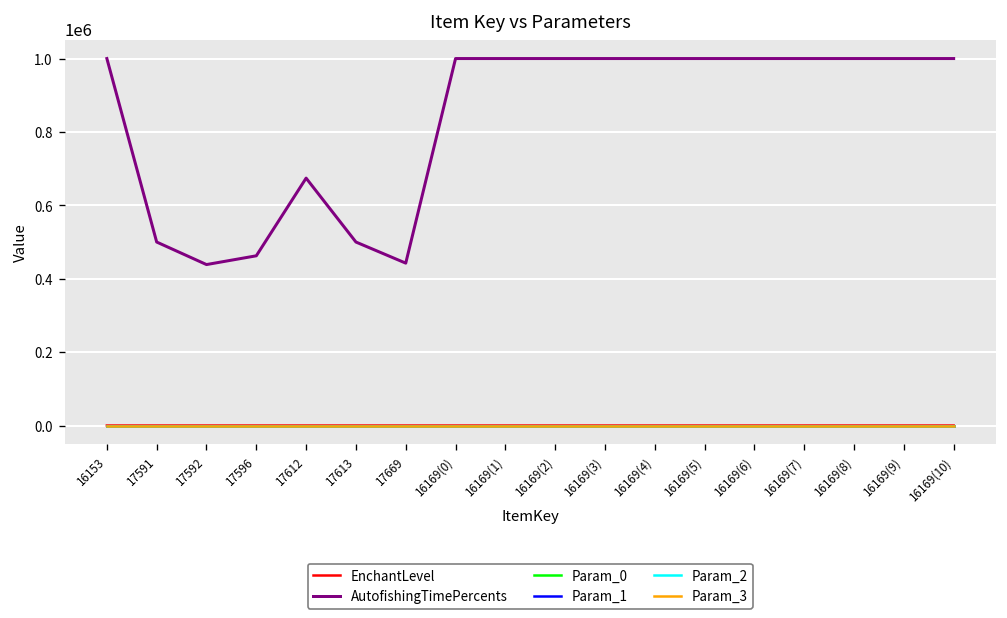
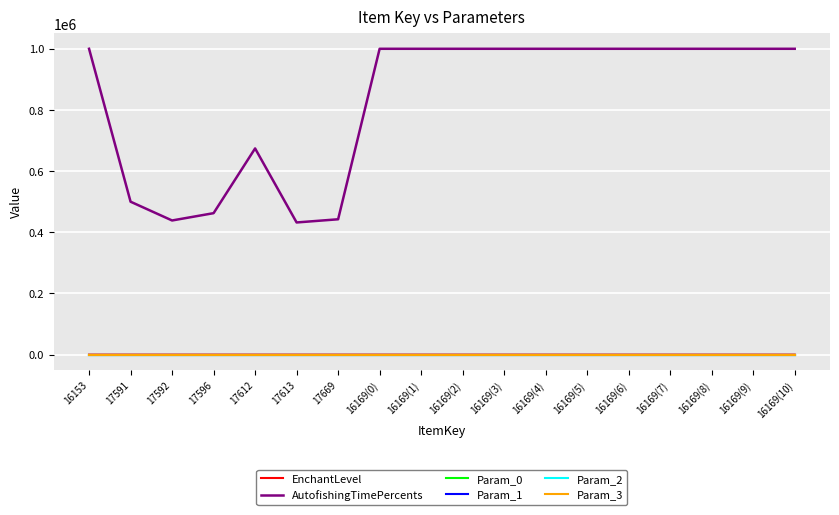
  {
    "Param_3": {
      "16153": 0,
      "17591": 0,
      "17592": 0,
      "17596": 0,
      "17612": 0,
      "17613": 0,
      "17669": 0,
      "16169(0)": 0,
      "16169(1)": 0,
      "16169(2)": 0,
      "16169(3)": 0,
      "16169(4)": 0,
      "16169(5)": 0,
      "16169(6)": 0,
      "16169(7)": 0,
      "16169(8)": 0,
      "16169(9)": 0,
      "16169(10)": 0
    },
    "AutofishingTimePercents": {
      "16153": 1000000,
      "17591": 500000,
      "17592": 440000,
      "17596": 460000,
      "17612": 670000,
-     "17613": 500000,
+     "17613": 430000,
      "17669": 440000,
      "16169(0)": 1000000,
      "16169(1)": 1000000,
      "16169(2)": 1000000,
      "16169(3)": 1000000,
      "16169(4)": 1000000,
      "16169(5)": 1000000,
      "16169(6)": 1000000,
      "16169(7)": 1000000,
      "16169(8)": 1000000,
      "16169(9)": 1000000,
      "16169(10)": 1000000
    }
  }
